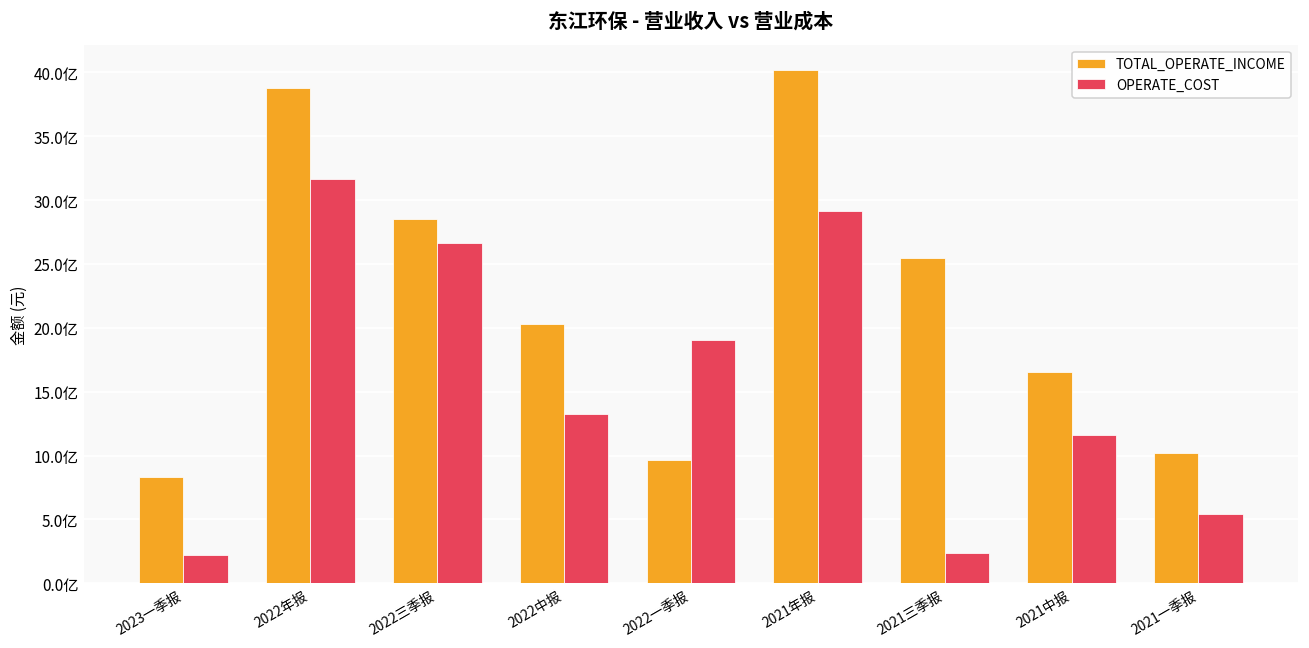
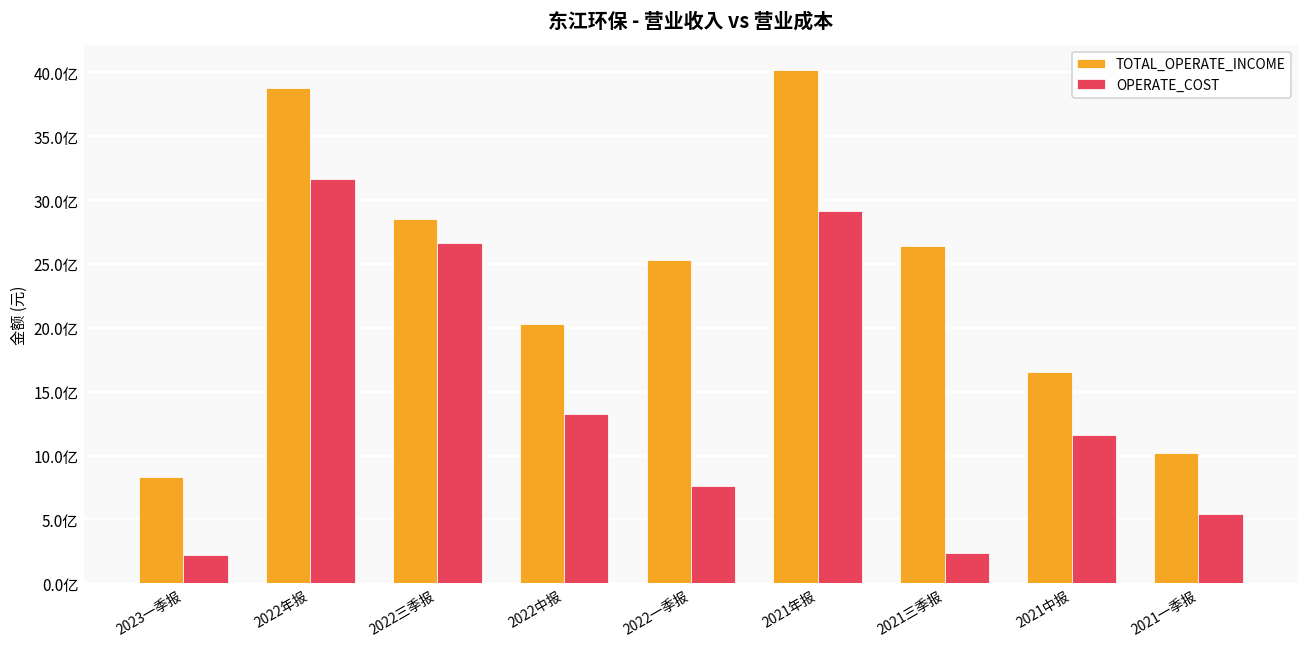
  {
    "TOTAL_OPERATE_INCOME": {
      "2023一季报": "8.3亿",
      "2022年报": "38.8亿",
      "2022三季报": "28.5亿",
      "2022中报": "20.3亿",
-     "2022一季报": "9.6亿",
+     "2022一季报": "25.3亿",
      "2021年报": "40.2亿",
-     "2021三季报": "25.5亿",
+     "2021三季报": "26.4亿",
      "2021中报": "16.6亿",
      "2021一季报": "10.2亿"
    },
    "OPERATE_COST": {
      "2023一季报": "2.2亿",
      "2022年报": "31.7亿",
      "2022三季报": "26.6亿",
      "2022中报": "13.2亿",
-     "2022一季报": "19.1亿",
+     "2022一季报": "7.6亿",
      "2021年报": "29.1亿",
      "2021三季报": "2.4亿",
      "2021中报": "11.6亿",
      "2021一季报": "5.4亿"
    }
  }
